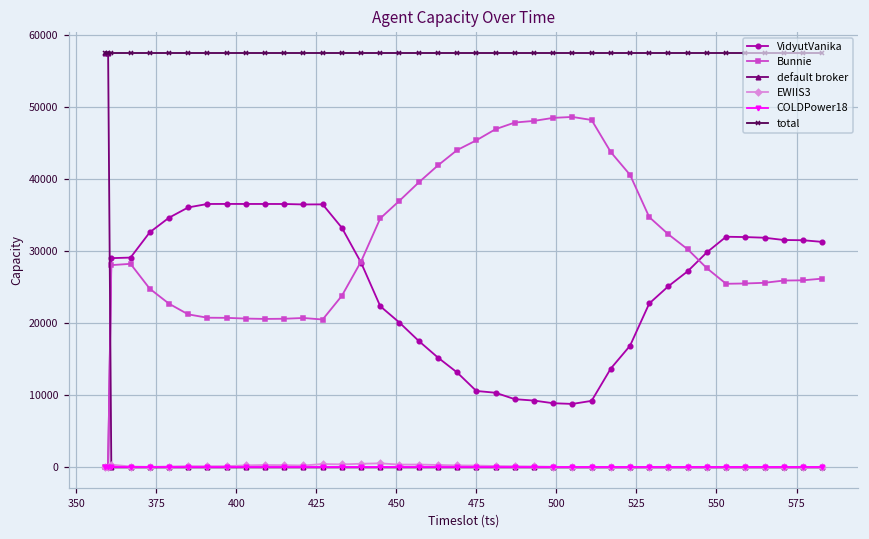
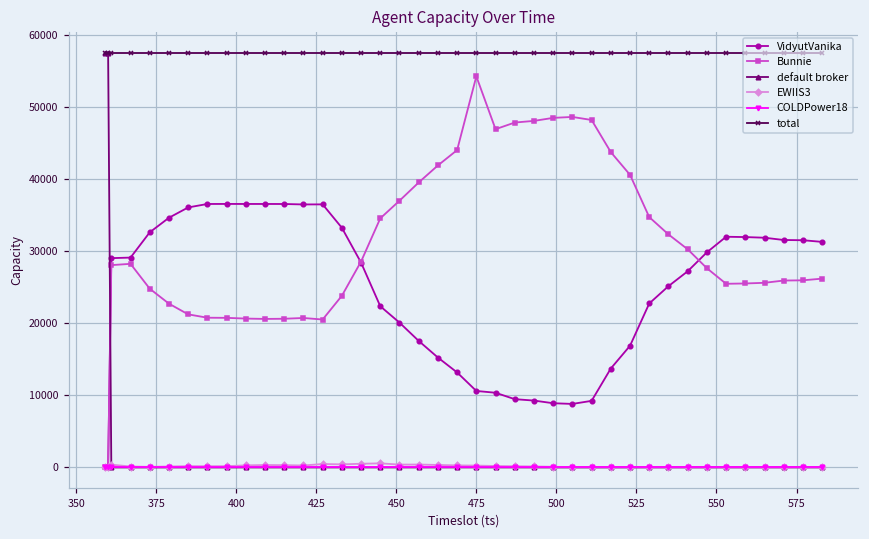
  {
    "VidyutVanika": {
      "475": 11000
    },
    "Bunnie": {
-     "475": 45000
+     "475": 54000
    }
  }
